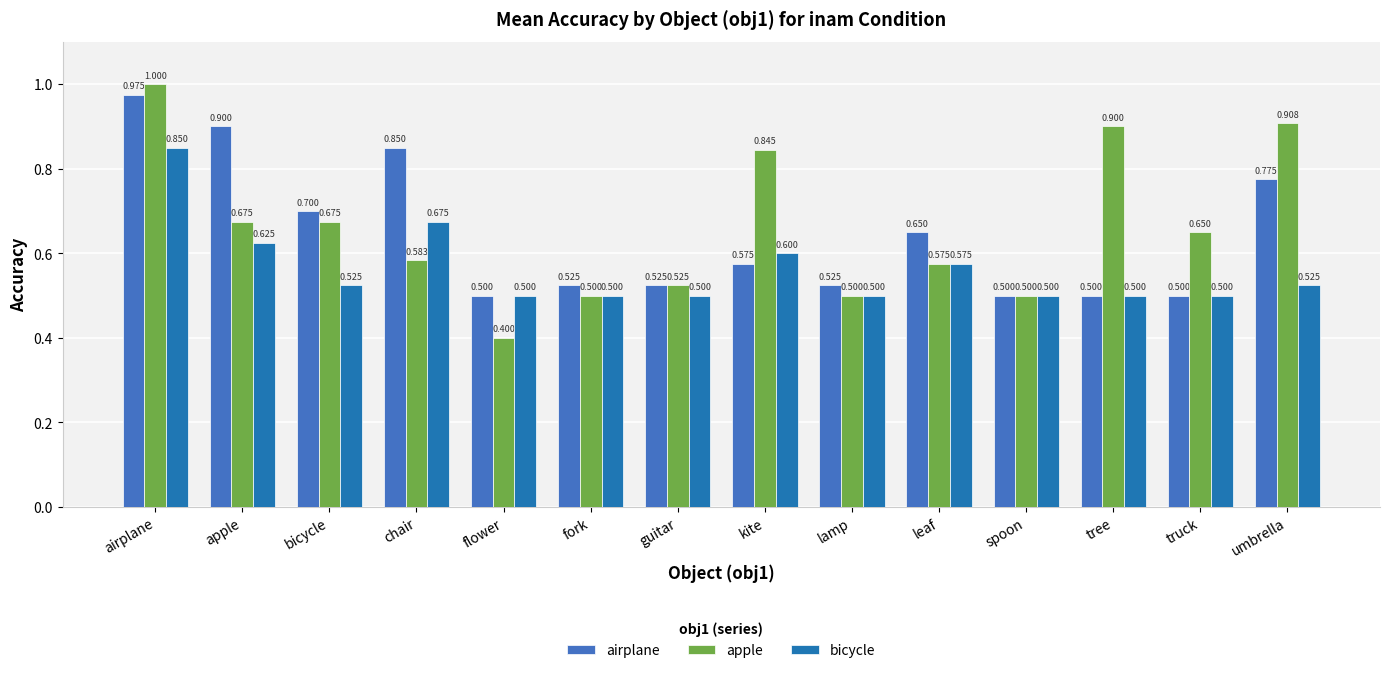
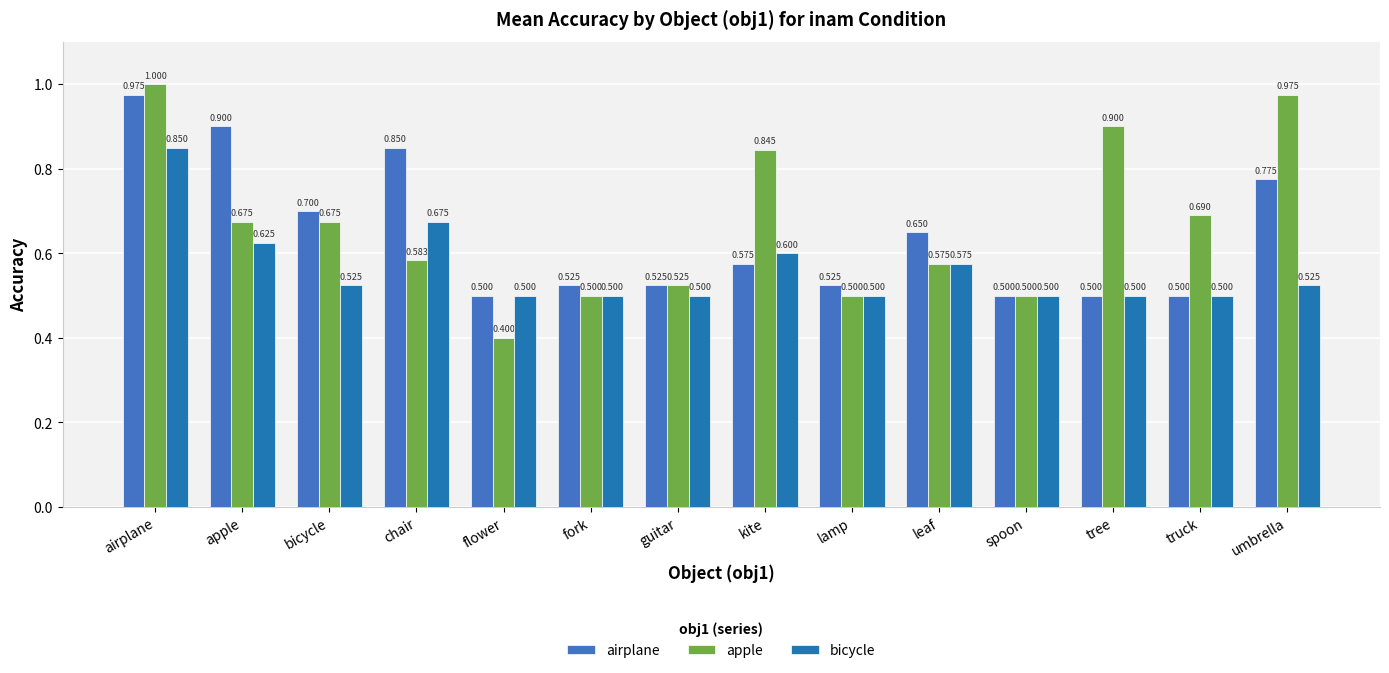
  {
    "apple": {
      "airplane": 1.000,
      "apple": 0.675,
      "bicycle": 0.675,
      "chair": 0.583,
      "flower": 0.400,
      "fork": 0.500,
      "guitar": 0.525,
      "kite": 0.845,
      "lamp": 0.500,
      "leaf": 0.575,
      "spoon": 0.500,
      "tree": 0.900,
-     "truck": 0.650,
-     "umbrella": 0.908
+     "truck": 0.690,
+     "umbrella": 0.975
    }
  }
